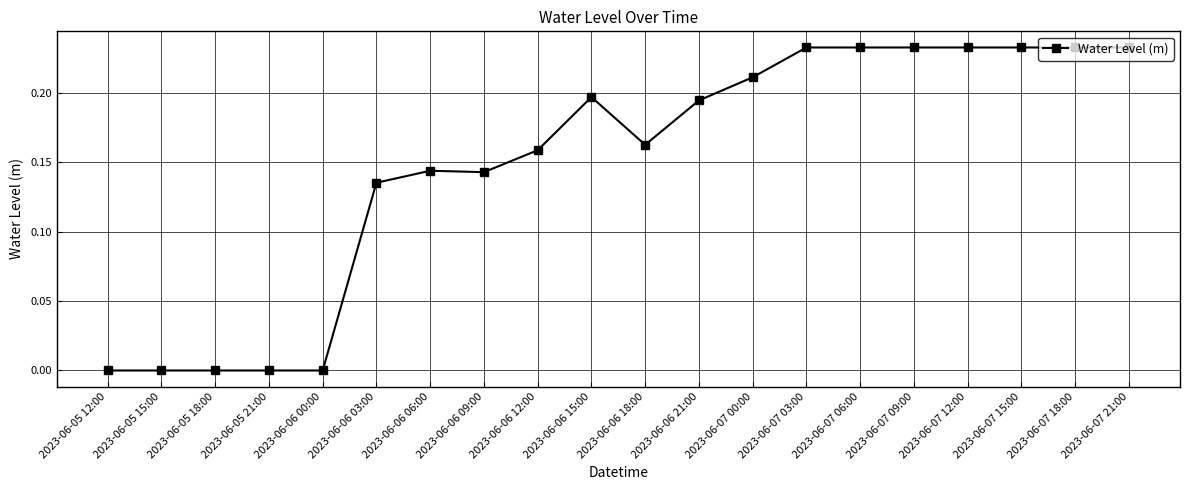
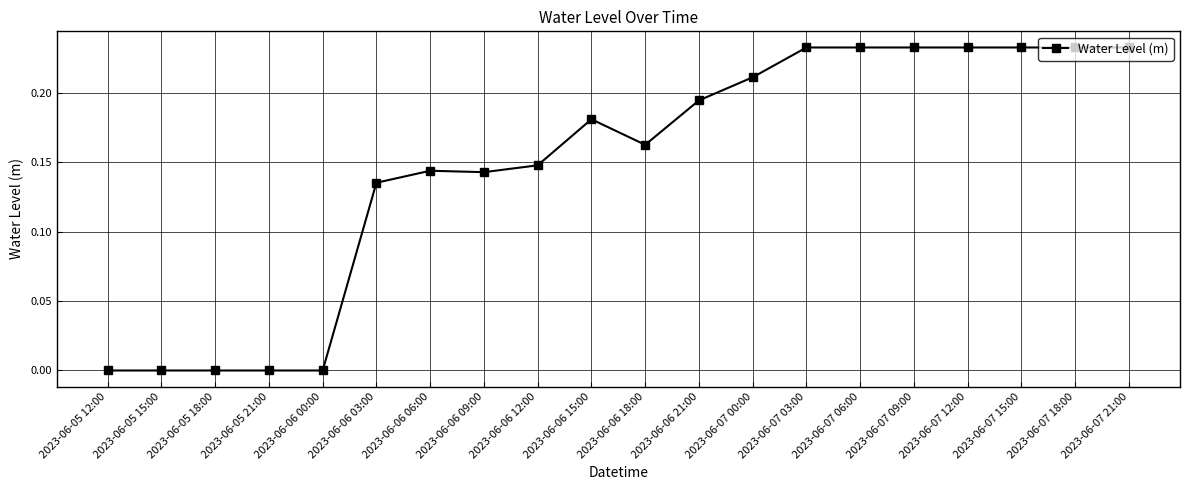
  {
    "2023-06-05 12:00": 0.000,
    "2023-06-05 15:00": 0.000,
    "2023-06-05 18:00": 0.000,
    "2023-06-05 21:00": 0.000,
    "2023-06-06 00:00": 0.000,
    "2023-06-06 03:00": 0.135,
    "2023-06-06 06:00": 0.144,
    "2023-06-06 09:00": 0.143,
-   "2023-06-06 12:00": 0.159,
-   "2023-06-06 15:00": 0.197,
+   "2023-06-06 12:00": 0.148,
+   "2023-06-06 15:00": 0.181,
    "2023-06-06 18:00": 0.163,
    "2023-06-06 21:00": 0.195,
    "2023-06-07 00:00": 0.211,
    "2023-06-07 03:00": 0.233,
    "2023-06-07 06:00": 0.233,
    "2023-06-07 09:00": 0.233,
    "2023-06-07 12:00": 0.233,
    "2023-06-07 15:00": 0.233
  }
